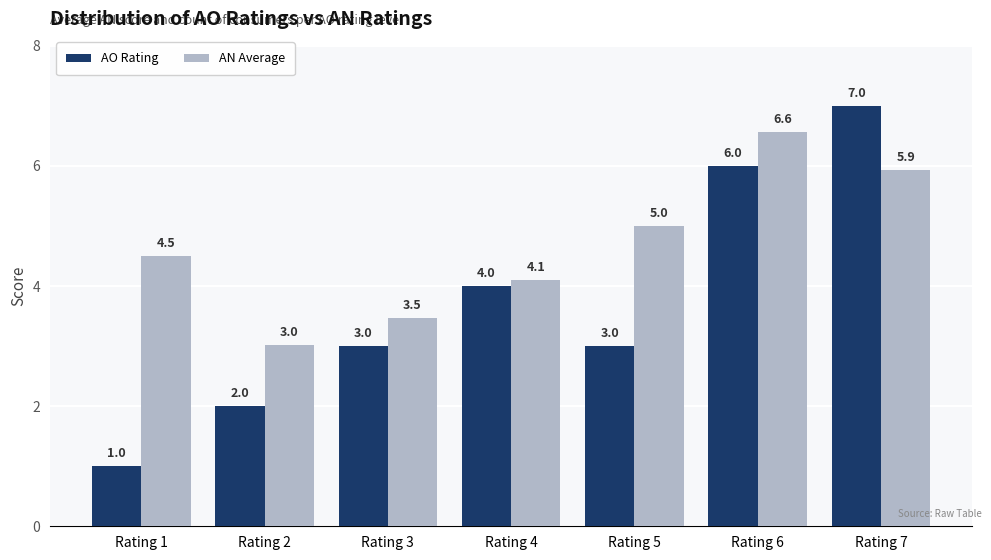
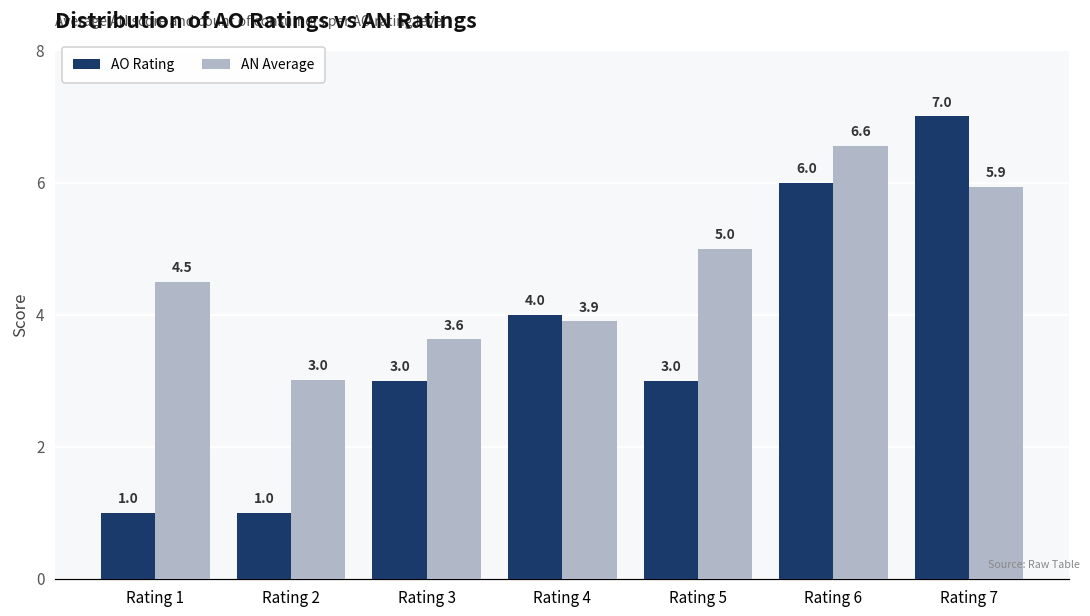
  {
    "AO Rating": {
      "Rating 1": 1.0,
-     "Rating 2": 2.0,
+     "Rating 2": 1.0,
      "Rating 3": 3.0,
      "Rating 4": 4.0,
      "Rating 5": 3.0,
      "Rating 6": 6.0,
      "Rating 7": 7.0
    },
    "AN Average": {
      "Rating 1": 4.5,
      "Rating 2": 3.0,
-     "Rating 3": 3.5,
-     "Rating 4": 4.1,
+     "Rating 3": 3.6,
+     "Rating 4": 3.9,
      "Rating 5": 5.0,
      "Rating 6": 6.6,
      "Rating 7": 5.9
    }
  }
